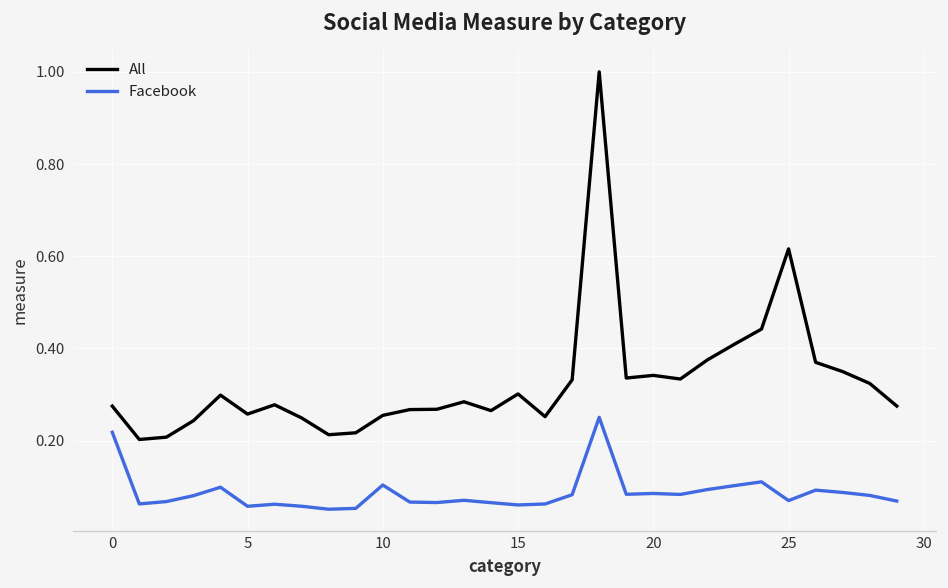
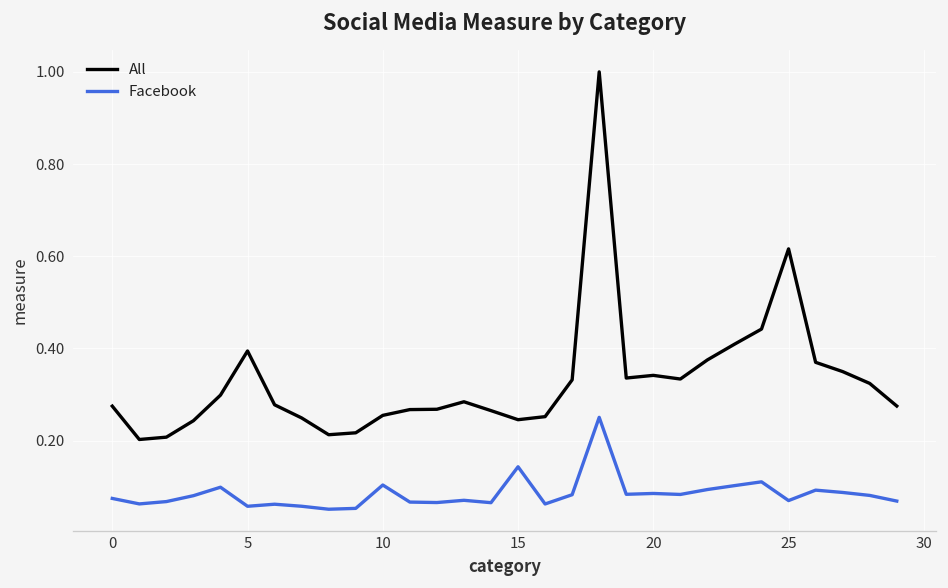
  {
    "All": {
      "0": 0.27,
-     "5": 0.26,
+     "5": 0.39,
      "10": 0.25,
-     "15": 0.30,
+     "15": 0.25,
      "20": 0.34,
      "25": 0.62
    },
    "Facebook": {
-     "0": 0.22,
+     "0": 0.07,
      "5": 0.06,
      "10": 0.10,
-     "15": 0.06,
+     "15": 0.14,
      "20": 0.09,
      "25": 0.07
    }
  }
